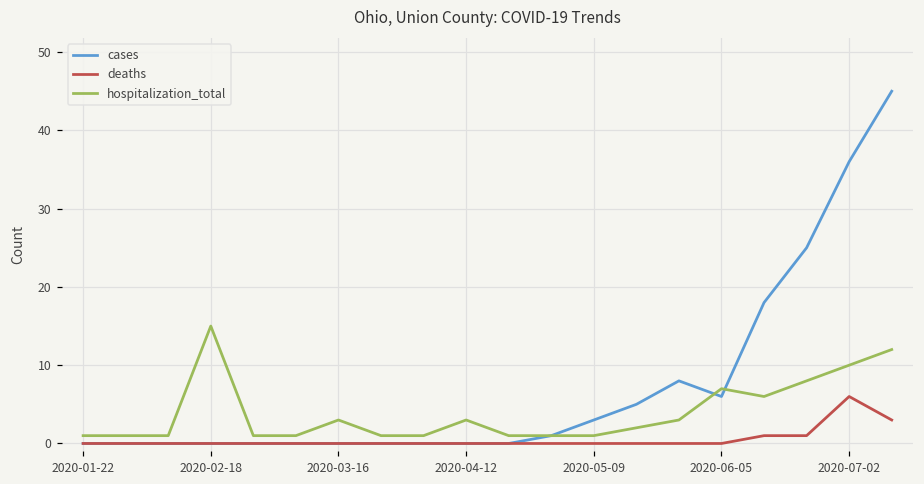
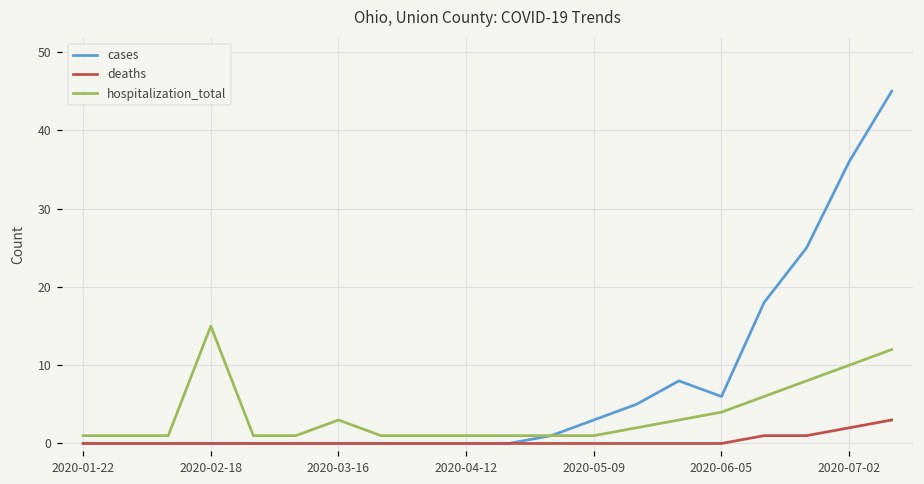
  {
    "cases": {
      "2020-05-09": 3,
      "2020-06-05": 6,
      "2020-07-02": 36
    },
    "deaths": {
      "2020-05-09": 0,
      "2020-06-05": 0,
-     "2020-07-02": 6
+     "2020-07-02": 2
    },
    "hospitalization_total": {
      "2020-01-22": 1,
      "2020-02-18": 15,
      "2020-03-16": 3,
-     "2020-04-12": 3,
+     "2020-04-12": 1,
      "2020-05-09": 1,
-     "2020-06-05": 7,
+     "2020-06-05": 4,
      "2020-07-02": 10
    }
  }
